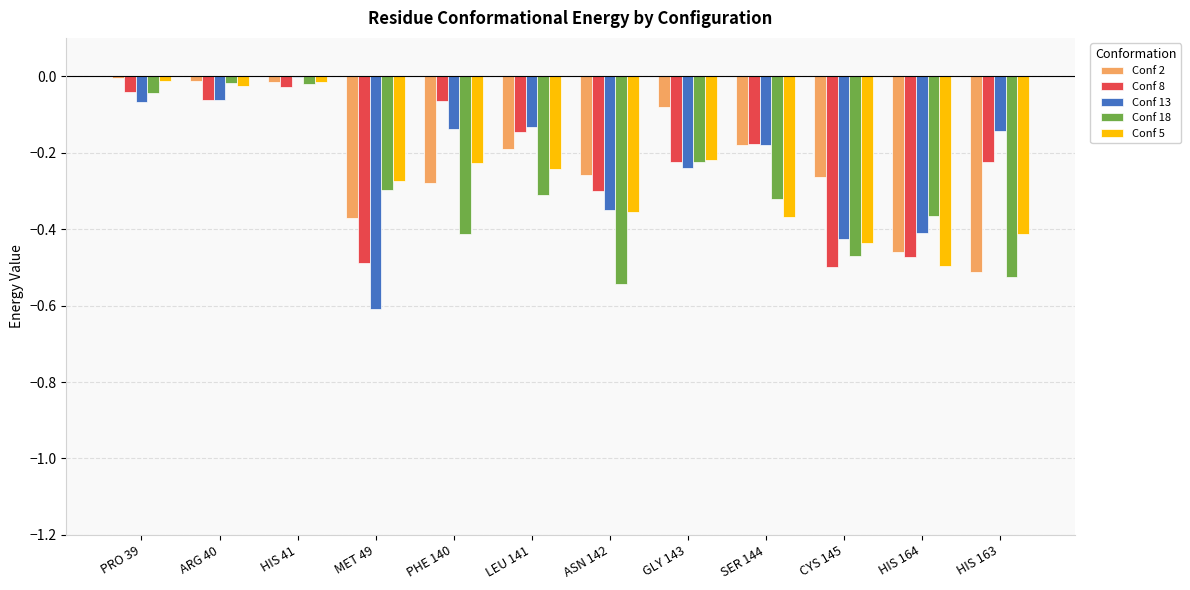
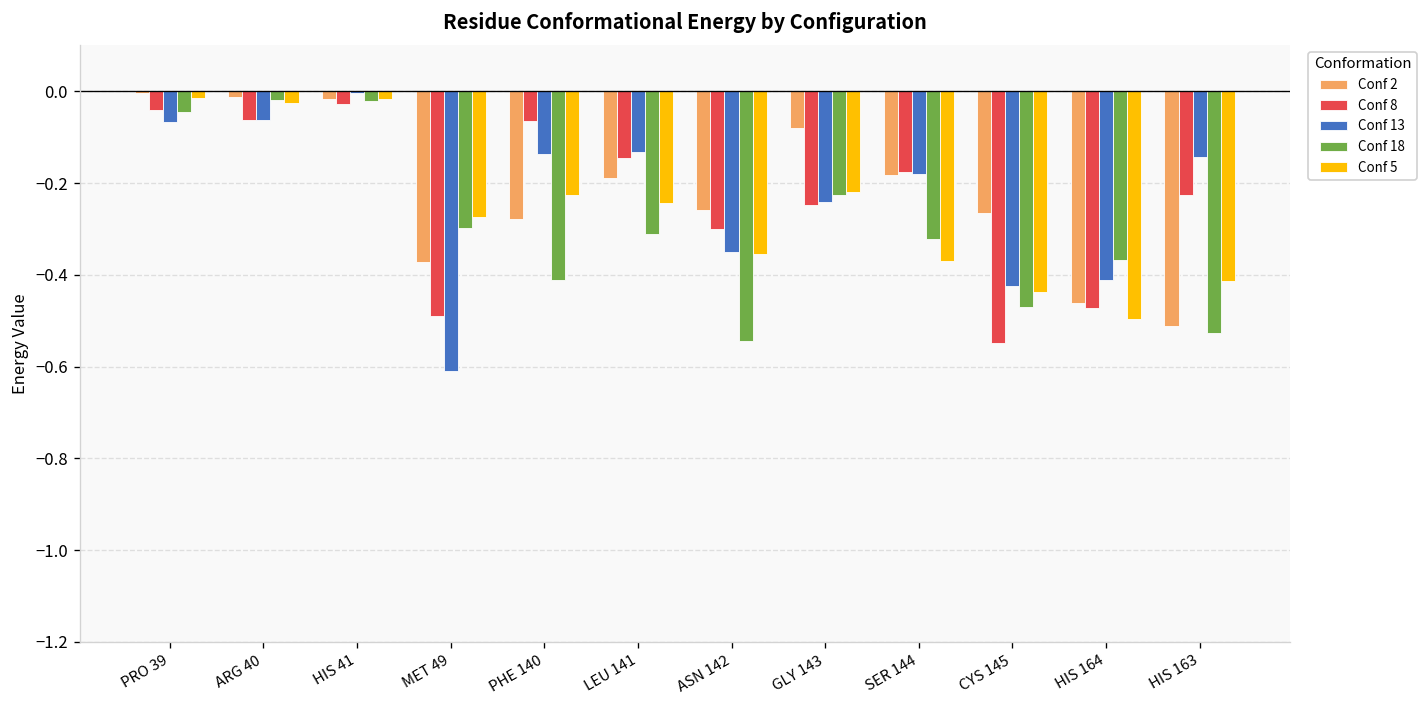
  {
    "Conf 2": {
      "ARG 40": -0.01,
      "HIS 41": -0.02,
      "MET 49": -0.37,
      "PHE 140": -0.28,
      "LEU 141": -0.19,
      "ASN 142": -0.26,
      "GLY 143": -0.08,
      "SER 144": -0.18,
      "CYS 145": -0.26,
      "HIS 164": -0.46,
      "HIS 163": -0.51
    },
    "Conf 8": {
      "PRO 39": -0.04,
      "ARG 40": -0.06,
      "HIS 41": -0.03,
      "MET 49": -0.49,
      "PHE 140": -0.06,
      "LEU 141": -0.15,
      "ASN 142": -0.30,
-     "GLY 143": -0.22,
+     "GLY 143": -0.25,
      "SER 144": -0.18,
-     "CYS 145": -0.50,
+     "CYS 145": -0.55,
      "HIS 164": -0.47,
      "HIS 163": -0.23
    },
    "Conf 13": {
      "PRO 39": -0.07,
      "ARG 40": -0.06,
      "MET 49": -0.61,
      "PHE 140": -0.14,
      "LEU 141": -0.13,
      "ASN 142": -0.35,
      "GLY 143": -0.24,
      "SER 144": -0.18,
      "CYS 145": -0.42,
      "HIS 164": -0.41,
      "HIS 163": -0.14
    },
    "Conf 18": {
      "PRO 39": -0.04,
      "ARG 40": -0.02,
      "HIS 41": -0.02,
      "MET 49": -0.30,
      "PHE 140": -0.41,
      "LEU 141": -0.31,
      "ASN 142": -0.54,
      "GLY 143": -0.22,
      "SER 144": -0.32,
      "CYS 145": -0.47,
      "HIS 164": -0.37,
      "HIS 163": -0.53
    },
    "Conf 5": {
      "PRO 39": -0.01,
      "ARG 40": -0.02,
      "HIS 41": -0.02,
      "MET 49": -0.27,
      "PHE 140": -0.23,
      "LEU 141": -0.24,
      "ASN 142": -0.35,
      "GLY 143": -0.22,
      "SER 144": -0.37,
      "CYS 145": -0.44,
      "HIS 164": -0.50,
      "HIS 163": -0.41
    }
  }
